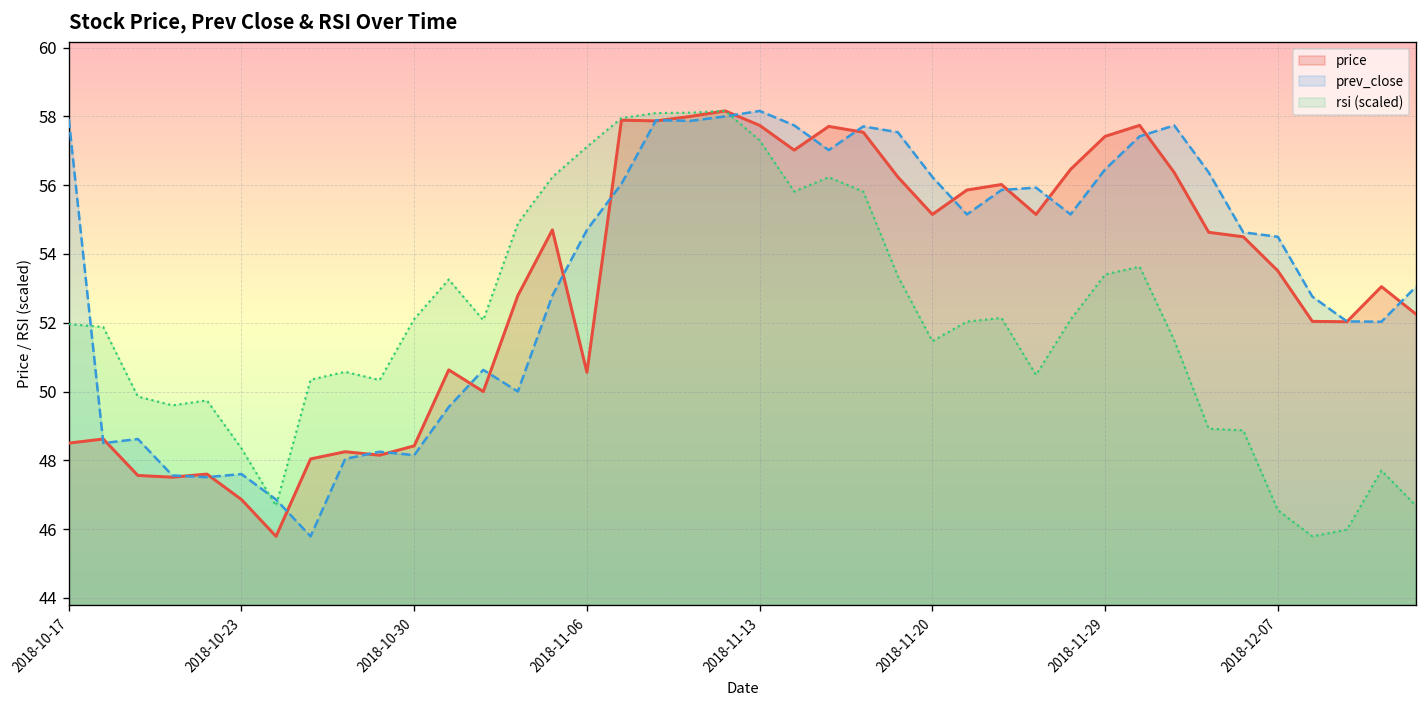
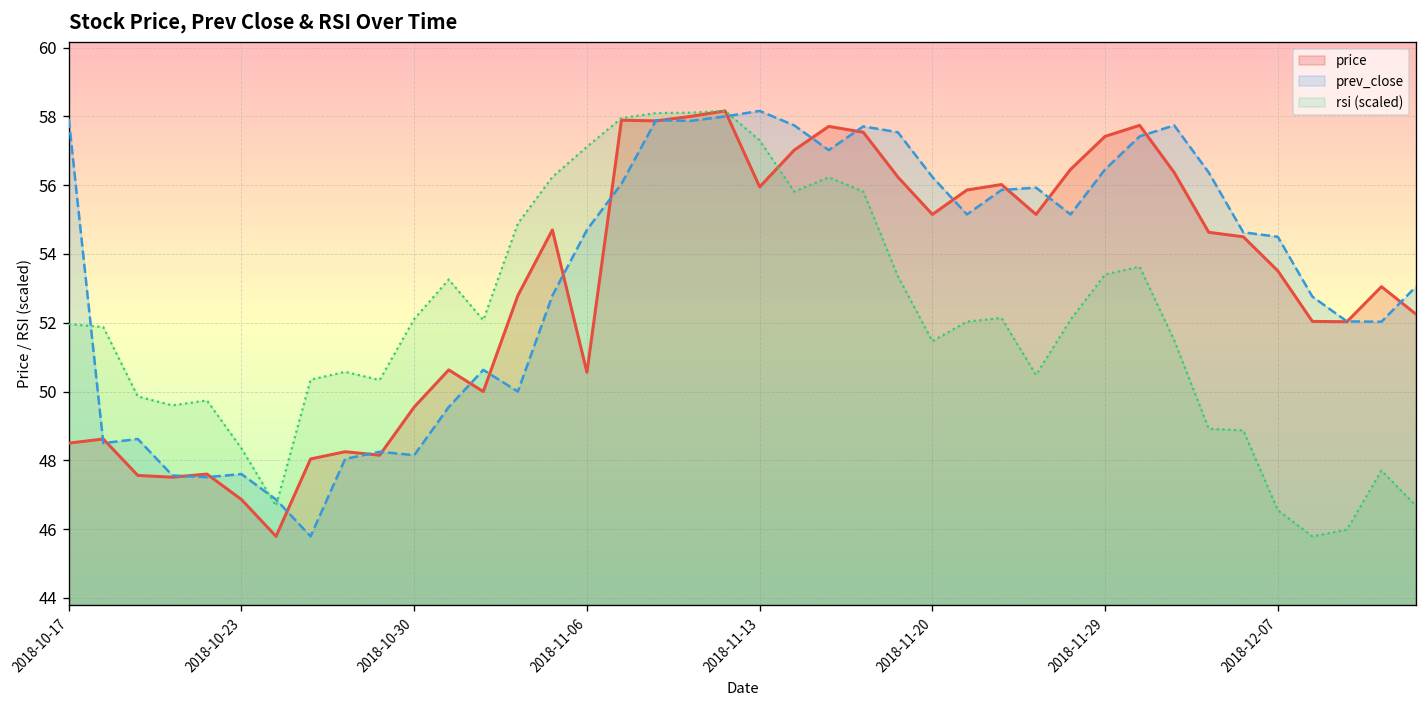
  {
    "price": {
      "2018-10-23": 46.9,
-     "2018-10-30": 48.4,
+     "2018-10-30": 49.6,
      "2018-11-06": 50.6,
-     "2018-11-13": 57.7,
+     "2018-11-13": 56.0,
      "2018-11-20": 55.2,
      "2018-11-29": 57.4,
      "2018-12-07": 53.5
    }
  }
